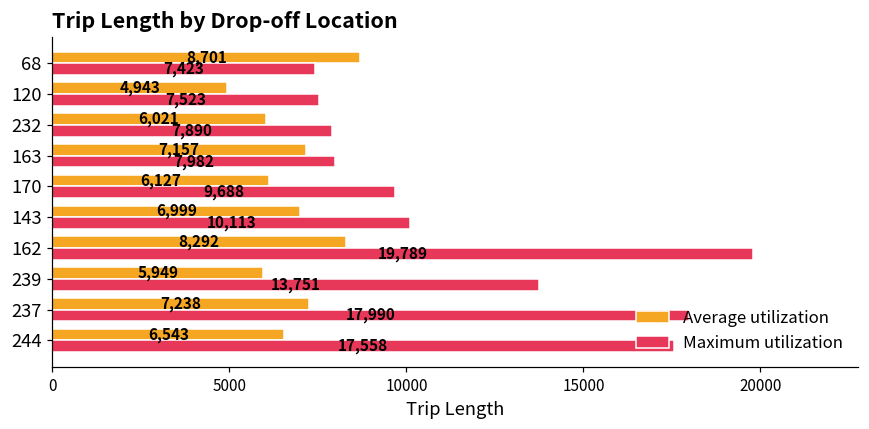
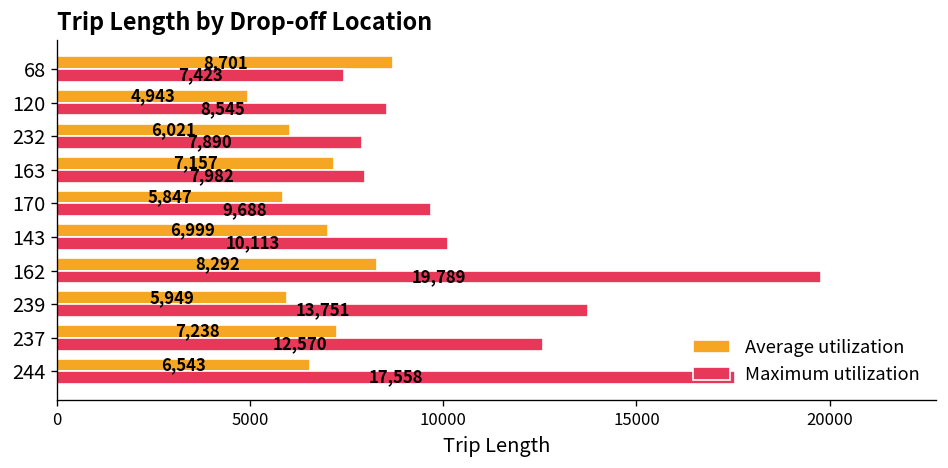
  {
    "Average utilization": {
      "68": "8,701",
      "120": "4,943",
      "232": "6,021",
-     "170": "6,127",
+     "170": "5,847",
      "143": "6,999",
      "162": "8,292",
      "239": "5,949",
      "237": "7,238",
      "244": "6,543"
    },
    "Maximum utilization": {
      "68": "7,423",
-     "120": "7,523",
+     "120": "8,545",
      "232": "7,890",
      "170": "9,688",
      "143": "10,113",
      "162": "19,789",
      "239": "13,751",
-     "237": "17,990",
+     "237": "12,570",
      "244": "17,558"
    }
  }
